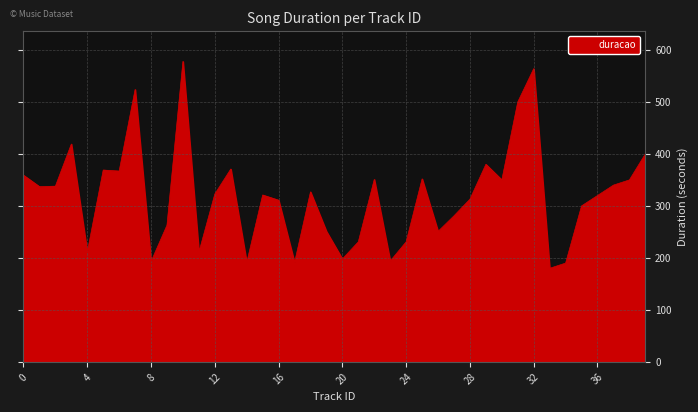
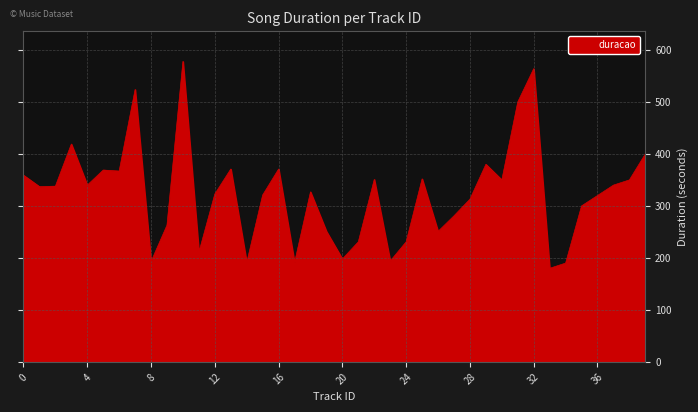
  {
    "0": 360,
-   "4": 210,
+   "4": 340,
    "8": 190,
    "12": 320,
-   "16": 310,
+   "16": 370,
    "20": 200,
    "24": 230,
    "28": 310,
    "32": 560,
    "36": 320
  }
